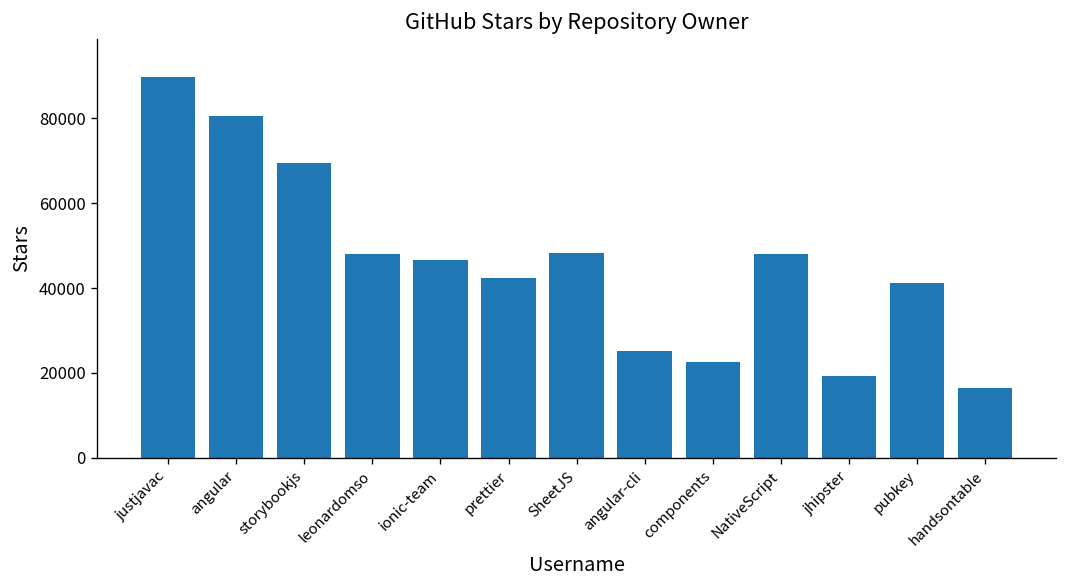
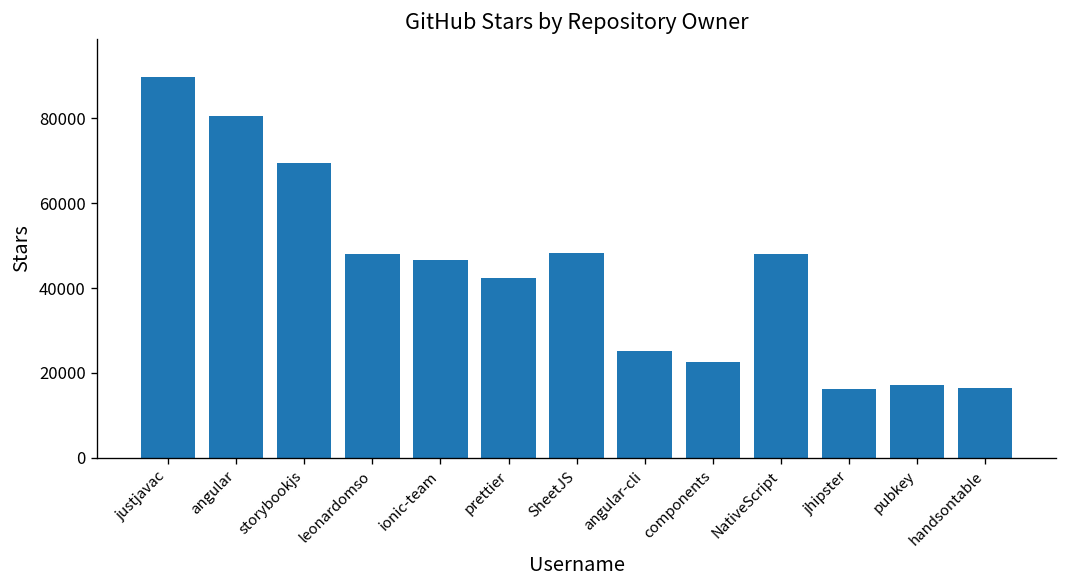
  {
    "justjavac": 90000,
    "angular": 81000,
    "storybookjs": 70000,
    "leonardomso": 48000,
    "ionic-team": 47000,
    "prettier": 42000,
    "SheetJS": 48000,
    "angular-cli": 25000,
    "components": 23000,
    "NativeScript": 48000,
-   "jhipster": 19000,
-   "pubkey": 41000,
+   "jhipster": 16000,
+   "pubkey": 17000,
    "handsontable": 16000
  }
